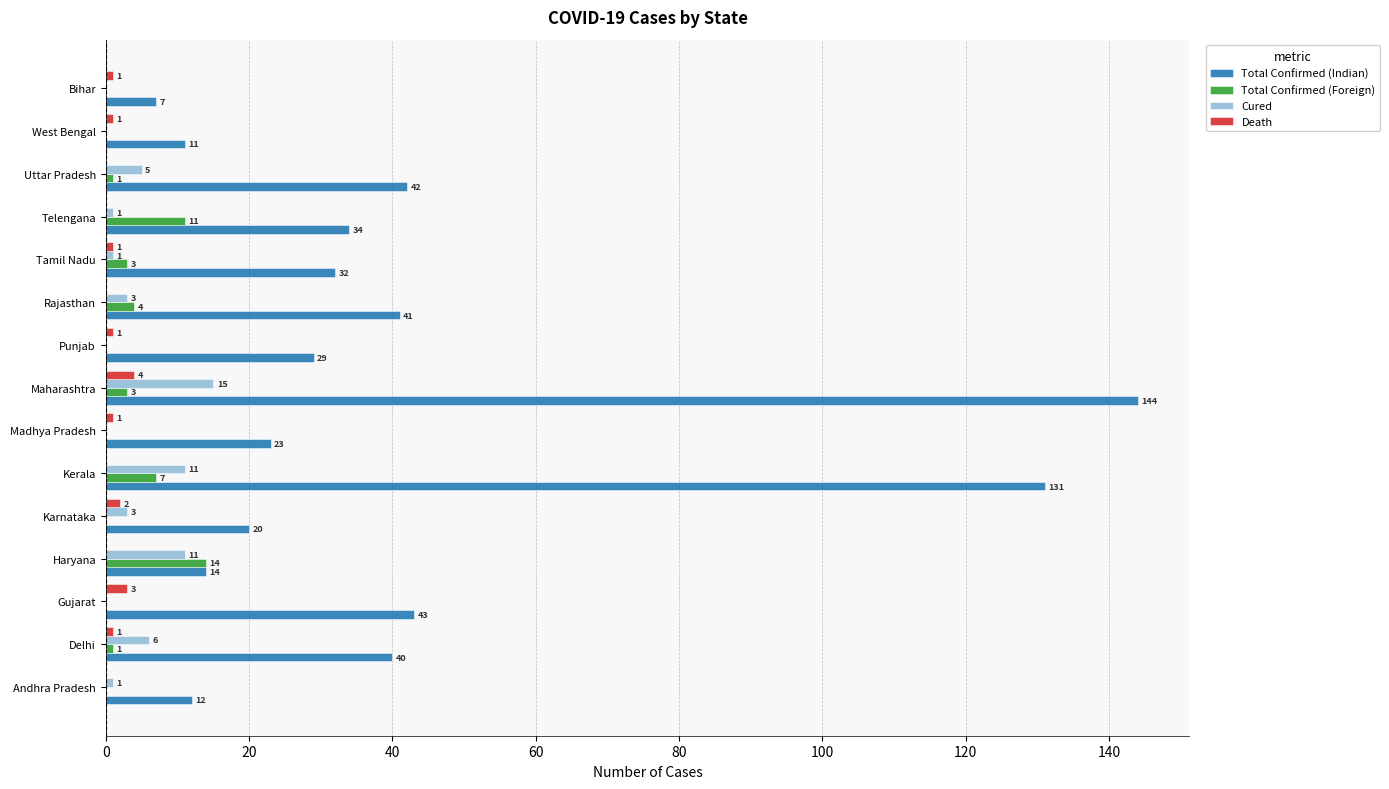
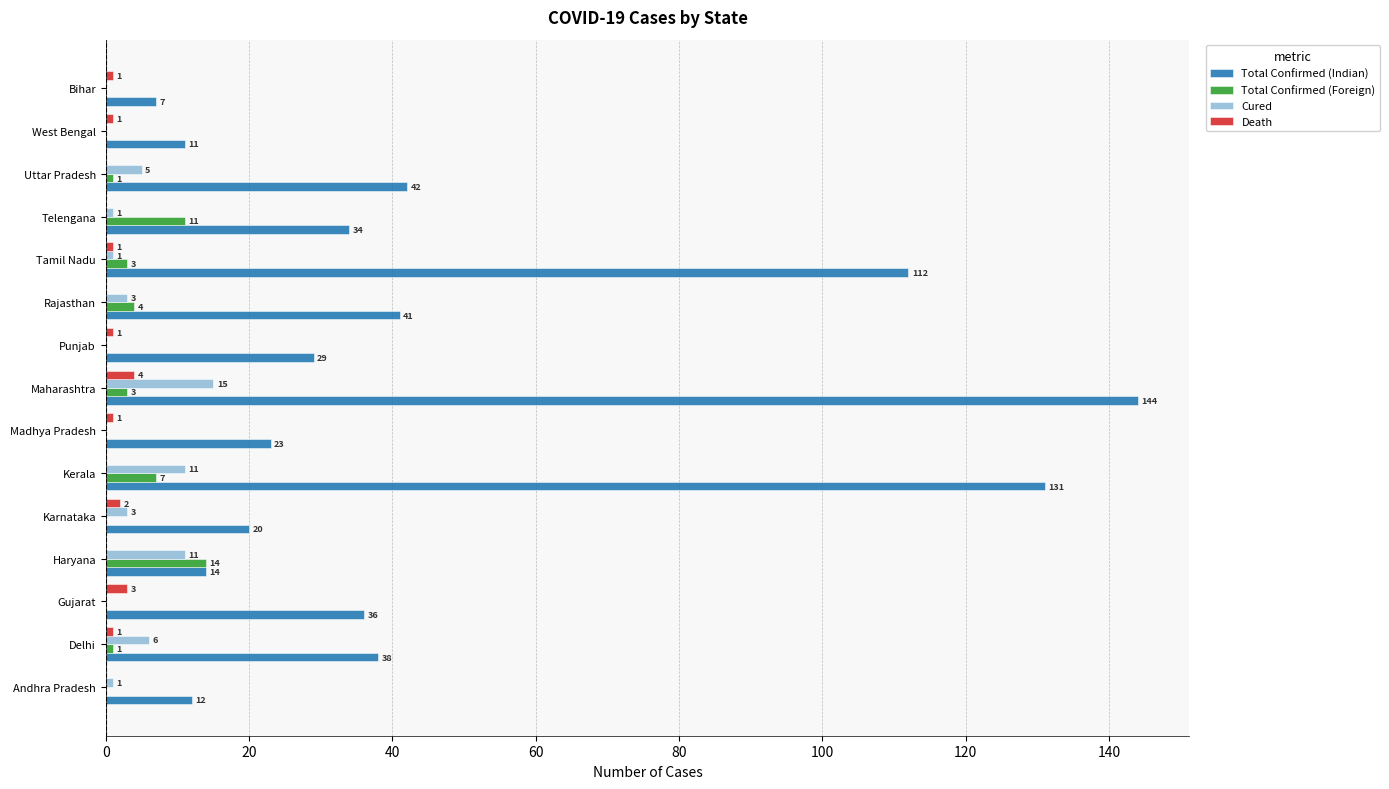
  {
    "Total Confirmed (Indian)": {
      "Bihar": 7,
      "West Bengal": 11,
      "Uttar Pradesh": 42,
      "Telengana": 34,
-     "Tamil Nadu": 32,
+     "Tamil Nadu": 112,
      "Rajasthan": 41,
      "Punjab": 29,
      "Maharashtra": 144,
      "Madhya Pradesh": 23,
      "Kerala": 131,
      "Karnataka": 20,
      "Haryana": 14,
-     "Gujarat": 43,
-     "Delhi": 40,
+     "Gujarat": 36,
+     "Delhi": 38,
      "Andhra Pradesh": 12
    },
    "Total Confirmed (Foreign)": {
      "Uttar Pradesh": 1,
      "Telengana": 11,
      "Tamil Nadu": 3,
      "Rajasthan": 4,
      "Maharashtra": 3,
      "Kerala": 7,
      "Haryana": 14,
      "Delhi": 1
    },
    "Cured": {
      "Uttar Pradesh": 5,
      "Telengana": 1,
      "Tamil Nadu": 1,
      "Rajasthan": 3,
      "Maharashtra": 15,
      "Kerala": 11,
      "Karnataka": 3,
      "Haryana": 11,
      "Delhi": 6,
      "Andhra Pradesh": 1
    },
    "Death": {
      "Bihar": 1,
      "West Bengal": 1,
      "Tamil Nadu": 1,
      "Punjab": 1,
      "Maharashtra": 4,
      "Madhya Pradesh": 1,
      "Karnataka": 2,
      "Gujarat": 3,
      "Delhi": 1
    }
  }
